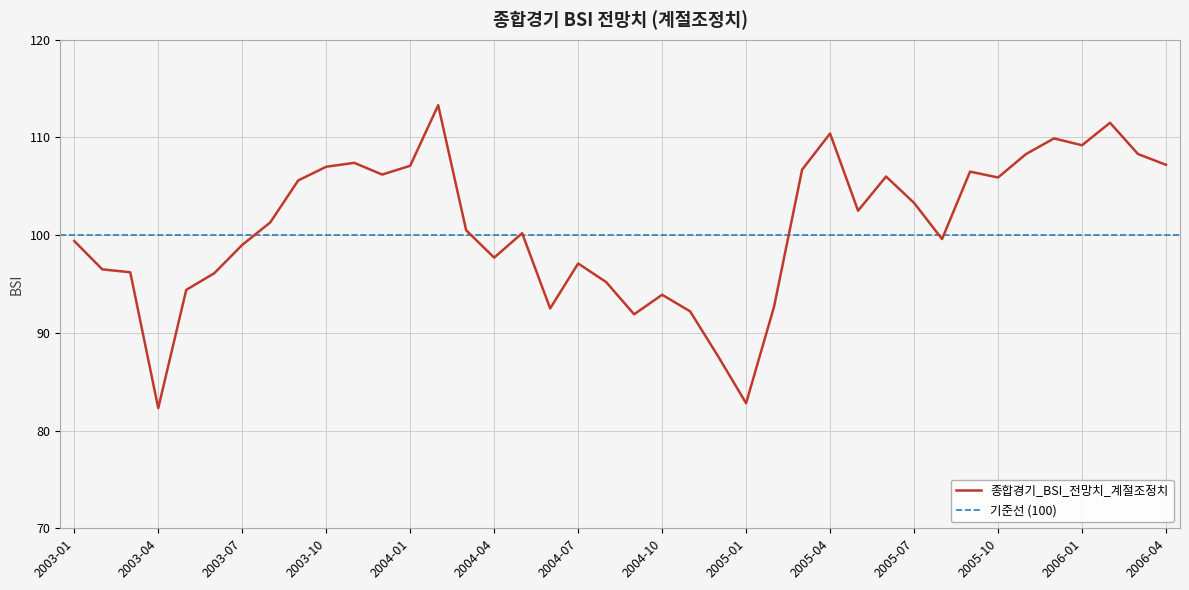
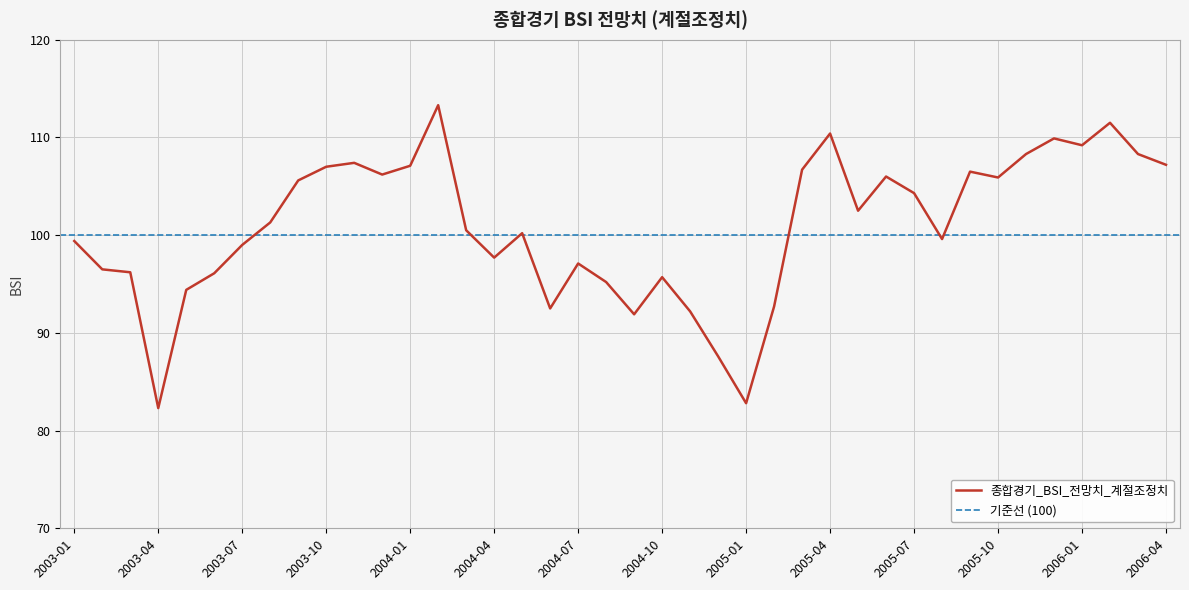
  {
    "2003-01": 99,
    "2003-04": 82,
    "2003-07": 99,
    "2003-10": 107,
    "2004-01": 107,
    "2004-04": 98,
    "2004-07": 97,
-   "2004-10": 94,
+   "2004-10": 96,
    "2005-01": 83,
    "2005-04": 110,
-   "2005-07": 103,
+   "2005-07": 104,
    "2005-10": 106,
    "2006-01": 109,
    "2006-04": 107
  }
